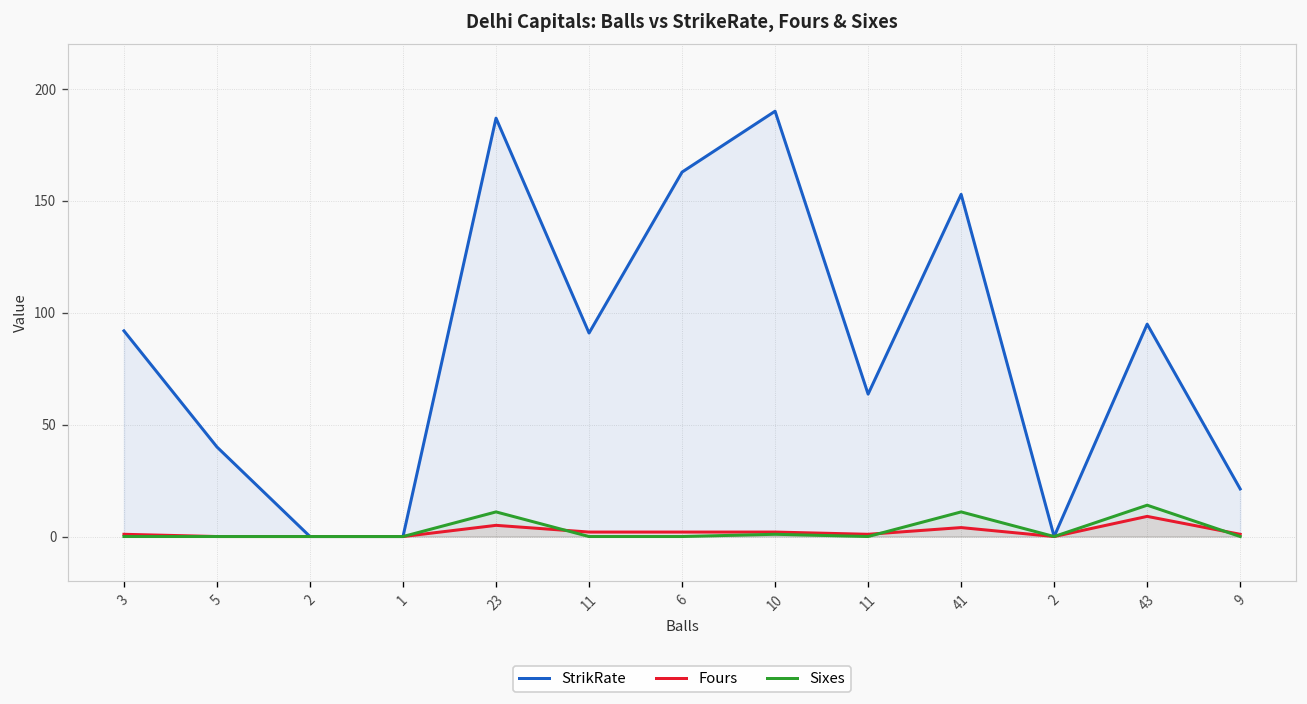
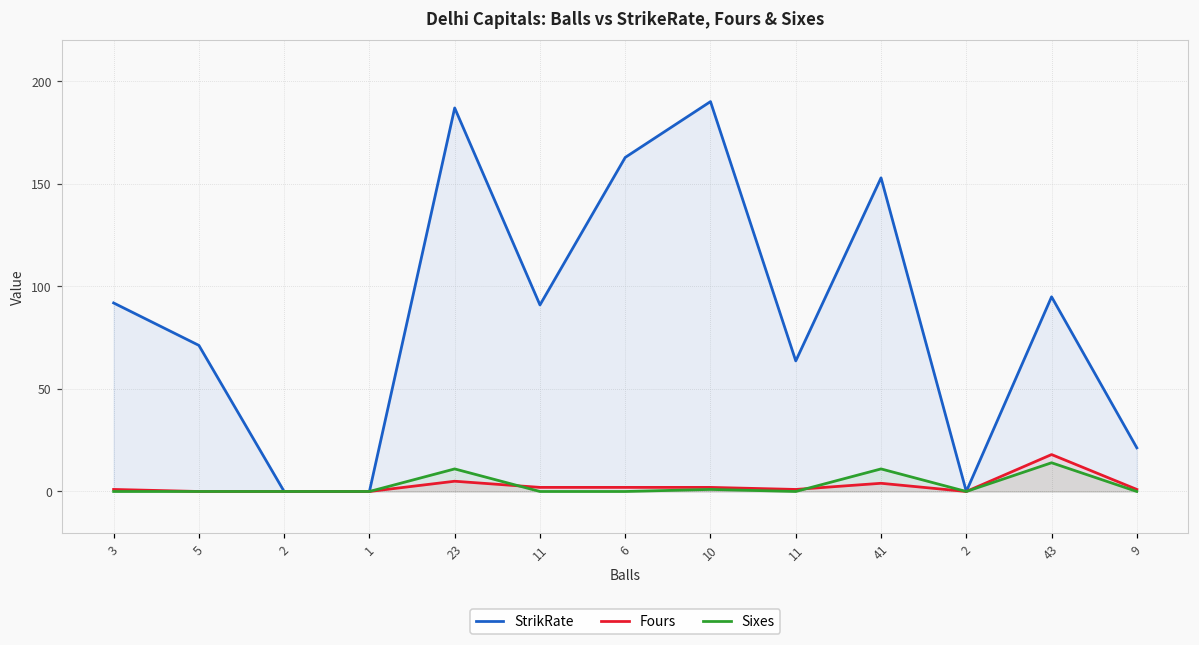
  {
    "StrikRate": {
      "3": 92,
-     "5": 40,
+     "5": 71,
      "23": 187,
      "6": 163,
      "10": 190,
      "41": 153,
      "43": 95,
      "9": 21
    },
    "Fours": {
      "23": 5,
      "6": 2,
      "41": 4,
-     "43": 9
+     "43": 18
    },
    "Sixes": {
      "23": 11,
      "6": 0,
      "41": 11,
      "43": 14
    }
  }
